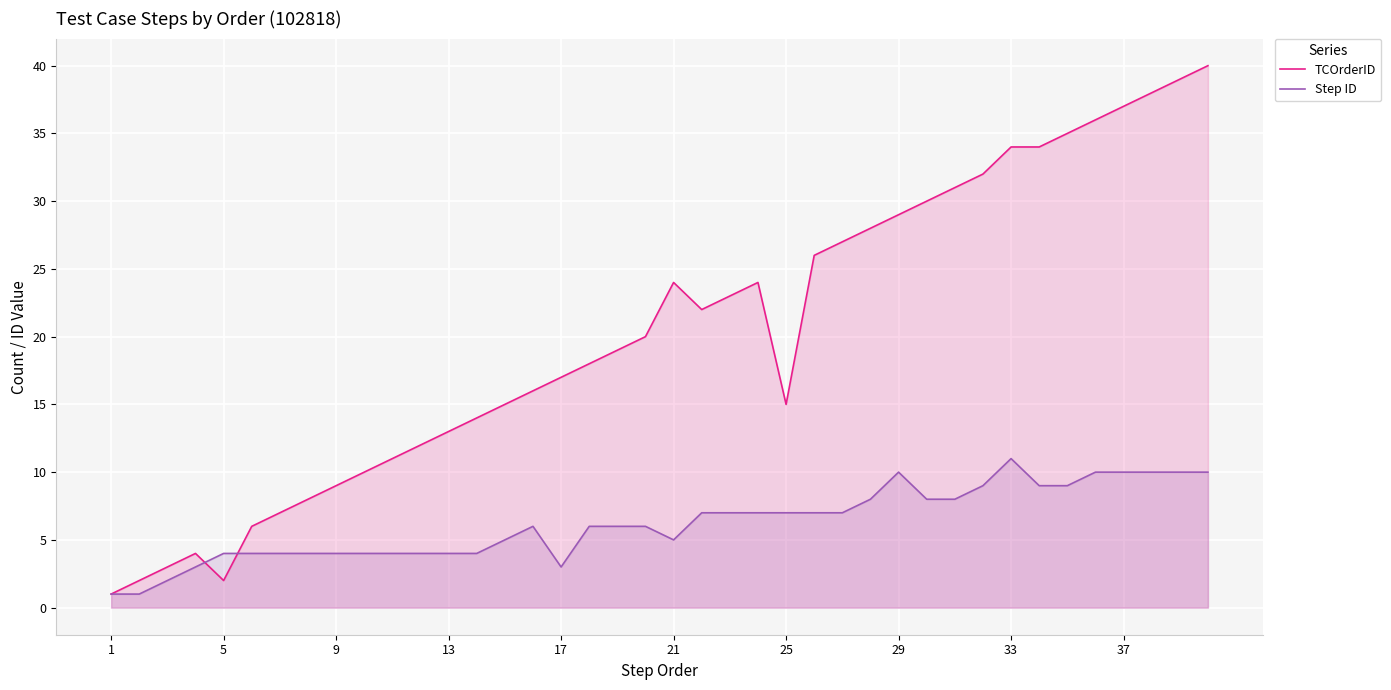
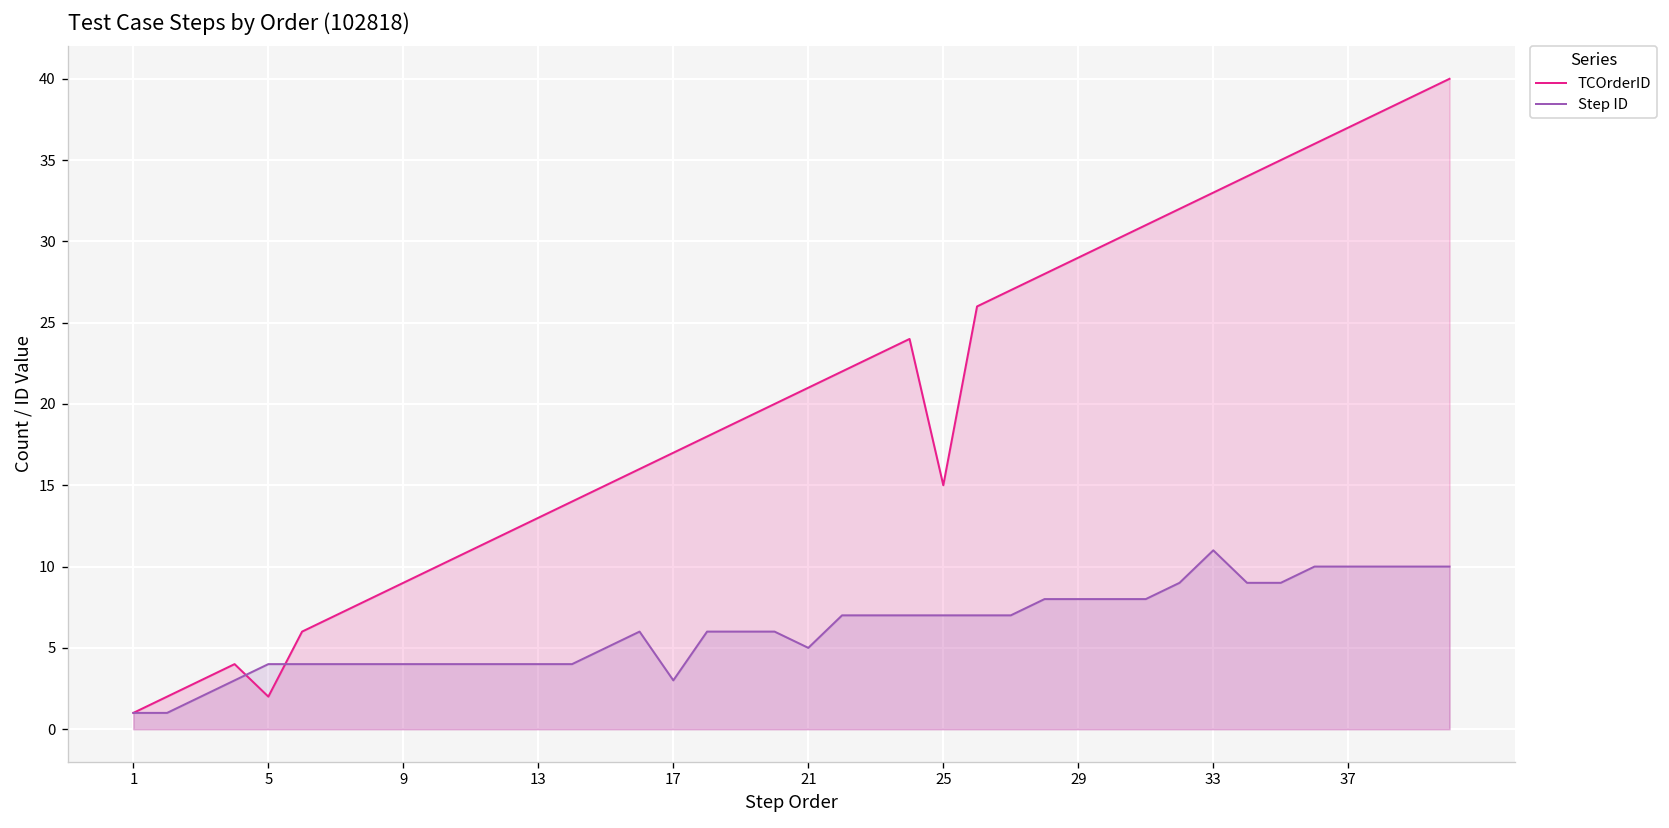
  {
    "TCOrderID": {
      "5": 2,
      "9": 9,
      "13": 13,
      "17": 17,
-     "21": 24,
+     "21": 21,
      "25": 15,
      "29": 29,
-     "33": 34,
+     "33": 33,
      "37": 37
    },
    "Step ID": {
      "5": 4,
      "9": 4,
      "13": 4,
      "17": 3,
      "21": 5,
      "25": 7,
-     "29": 10,
+     "29": 8,
      "33": 11,
      "37": 10
    }
  }
